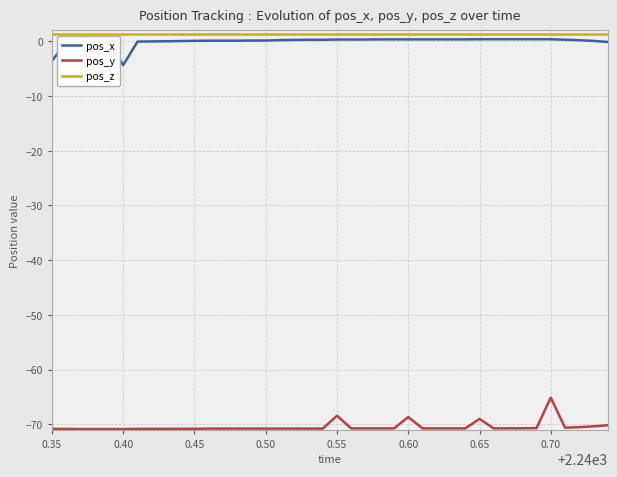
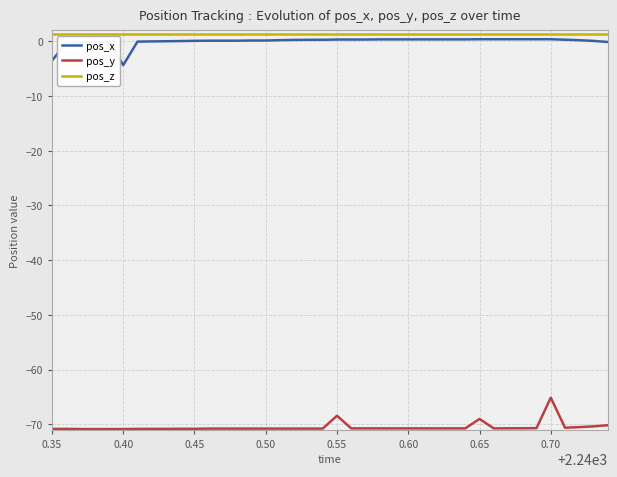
  {
    "pos_x": {
      "0.35": -4,
      "0.40": -4,
      "0.45": 0,
      "0.50": 0,
      "0.55": 0,
      "0.60": 0,
      "0.65": 0,
      "0.70": 0
    },
    "pos_y": {
      "0.35": -71,
      "0.40": -71,
      "0.45": -71,
      "0.50": -71,
      "0.55": -68,
-     "0.60": -69,
+     "0.60": -71,
      "0.65": -69,
      "0.70": -65
    },
    "pos_z": {
      "0.35": 1,
      "0.40": 1,
      "0.45": 1,
      "0.50": 1,
      "0.55": 1,
      "0.60": 1,
      "0.65": 1,
      "0.70": 1
    }
  }
